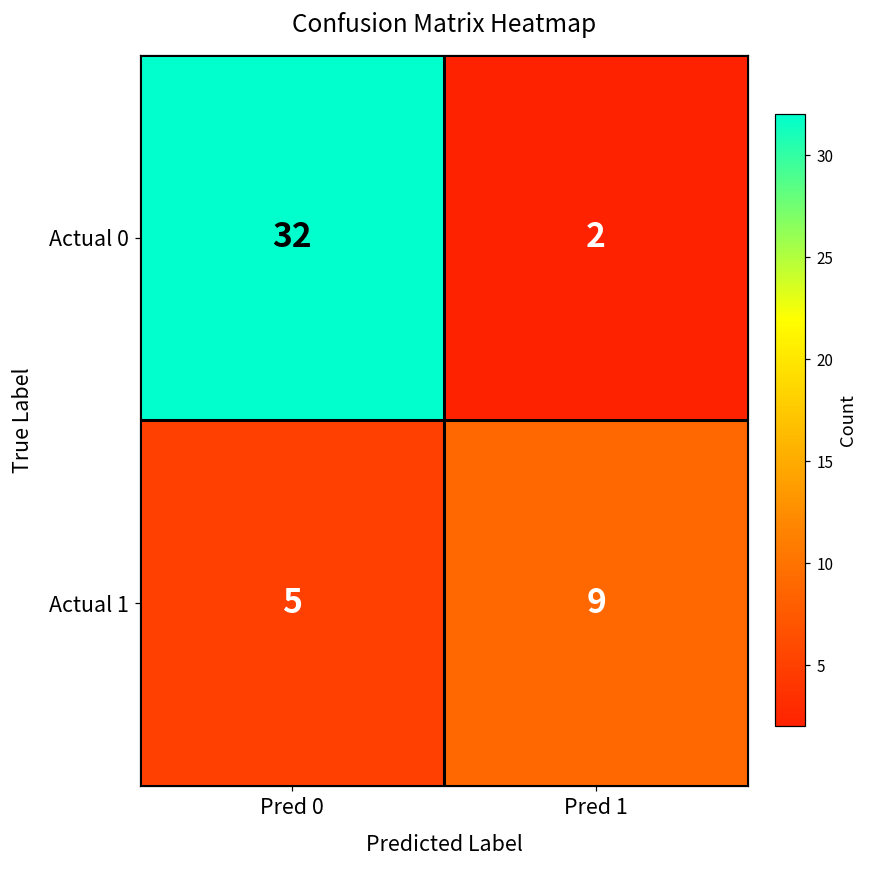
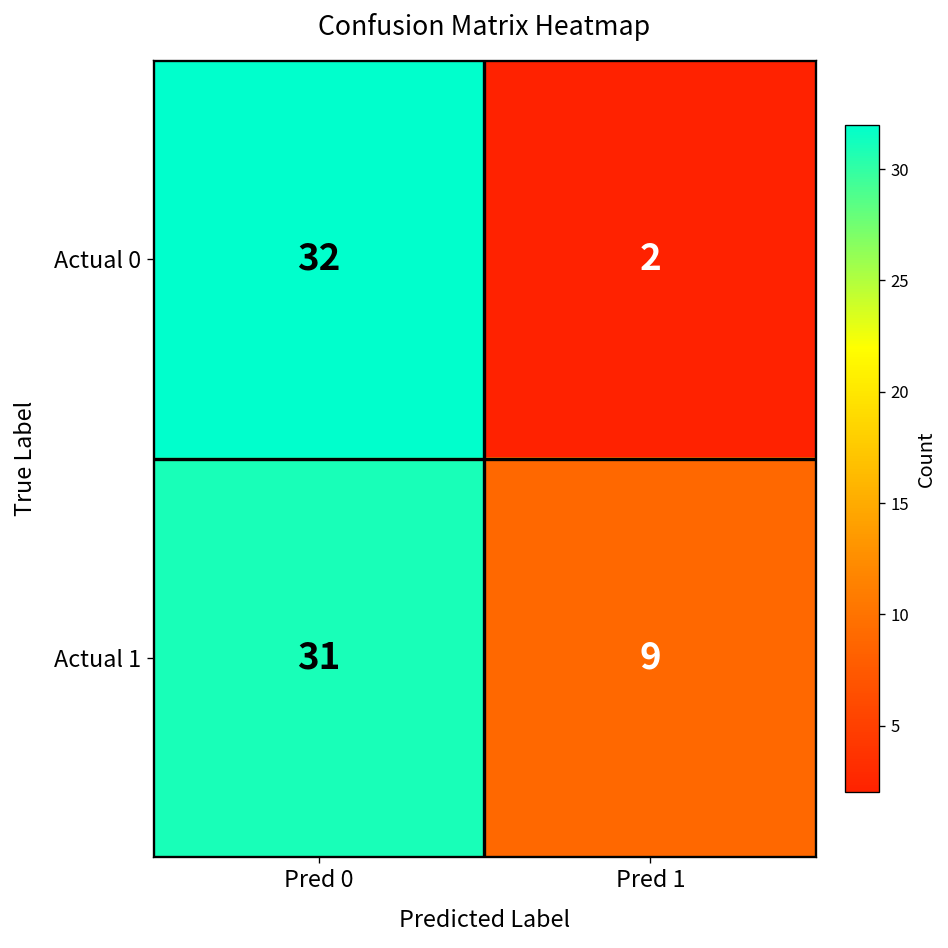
  {
    "Actual 0": {
      "Pred 0": 32,
      "Pred 1": 2
    },
    "Actual 1": {
-     "Pred 0": 5,
+     "Pred 0": 31,
      "Pred 1": 9
    }
  }
